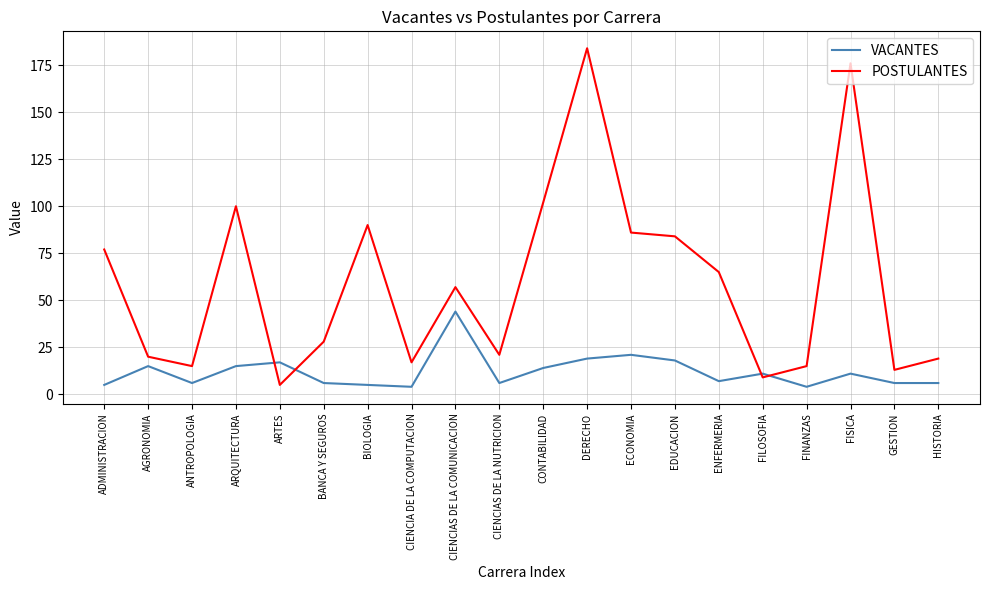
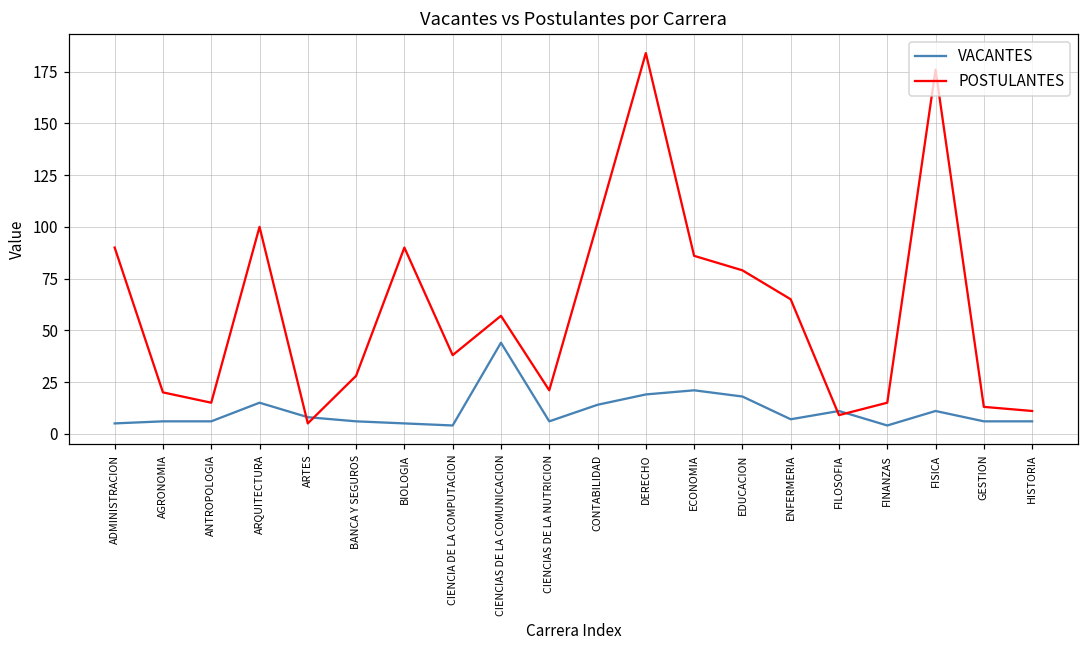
  {
    "VACANTES": {
      "ADMINISTRACION": 5,
-     "AGRONOMIA": 15,
+     "AGRONOMIA": 6,
      "ANTROPOLOGIA": 6,
      "ARQUITECTURA": 15,
-     "ARTES": 17,
+     "ARTES": 8,
      "BANCA Y SEGUROS": 6,
      "BIOLOGIA": 5,
      "CIENCIA DE LA COMPUTACION": 4,
      "CIENCIAS DE LA COMUNICACION": 44,
      "CIENCIAS DE LA NUTRICION": 6,
      "CONTABILIDAD": 14,
      "DERECHO": 19,
      "ECONOMIA": 21,
      "EDUCACION": 18,
      "ENFERMERIA": 7,
      "FILOSOFIA": 11,
      "FINANZAS": 4,
      "FISICA": 11,
      "GESTION": 6,
      "HISTORIA": 6
    },
    "POSTULANTES": {
-     "ADMINISTRACION": 77,
+     "ADMINISTRACION": 90,
      "AGRONOMIA": 20,
      "ANTROPOLOGIA": 15,
      "ARQUITECTURA": 100,
      "ARTES": 5,
      "BANCA Y SEGUROS": 28,
      "BIOLOGIA": 90,
-     "CIENCIA DE LA COMPUTACION": 17,
+     "CIENCIA DE LA COMPUTACION": 38,
      "CIENCIAS DE LA COMUNICACION": 57,
      "CIENCIAS DE LA NUTRICION": 21,
      "CONTABILIDAD": 102,
      "DERECHO": 184,
      "ECONOMIA": 86,
-     "EDUCACION": 84,
+     "EDUCACION": 79,
      "ENFERMERIA": 65,
      "FILOSOFIA": 9,
      "FINANZAS": 15,
      "GESTION": 13,
-     "HISTORIA": 19
+     "HISTORIA": 11
    }
  }
